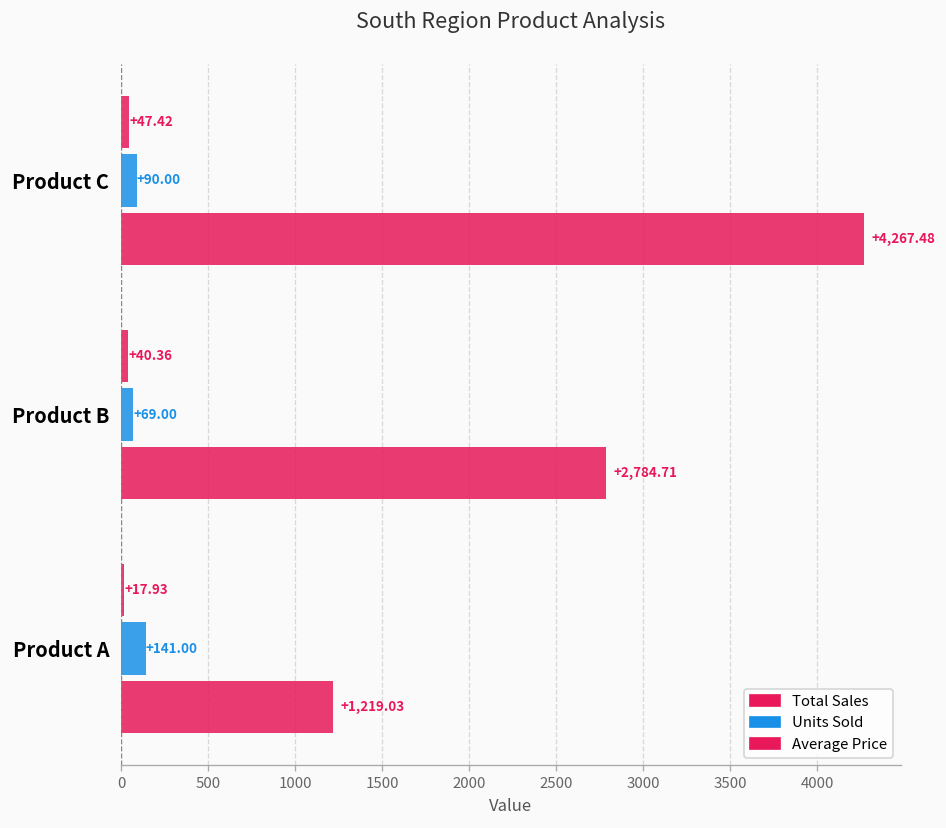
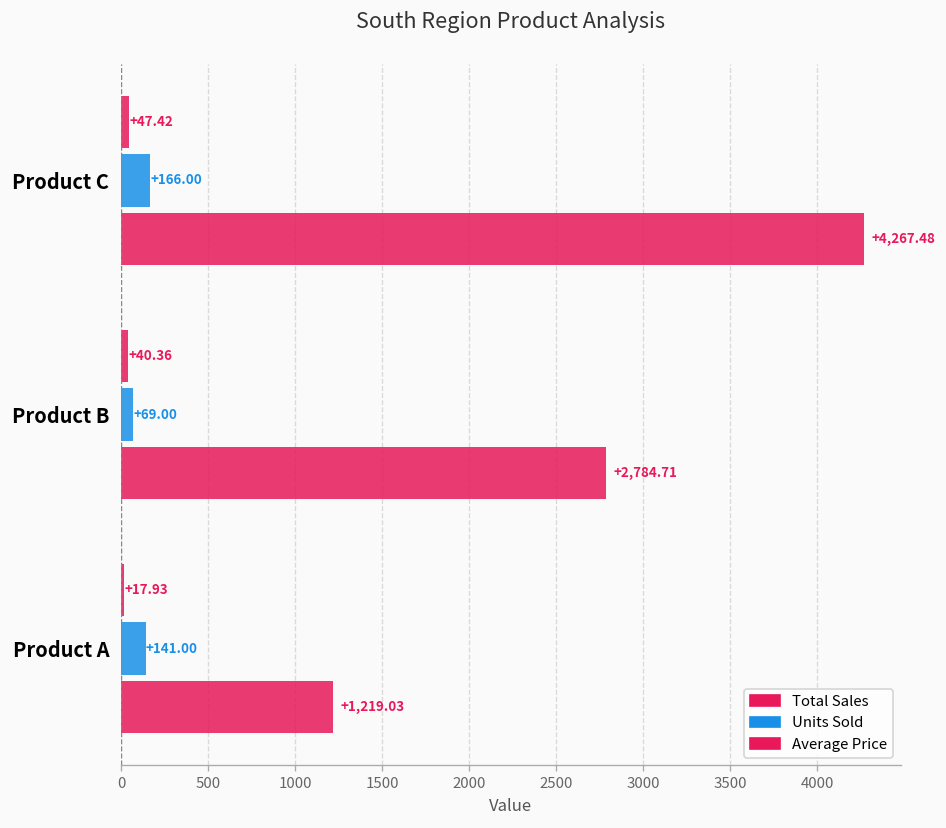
  {
    "Units Sold": {
-     "Product C": "+90.00",
+     "Product C": "+166.00",
      "Product B": "+69.00",
      "Product A": "+141.00"
    }
  }
